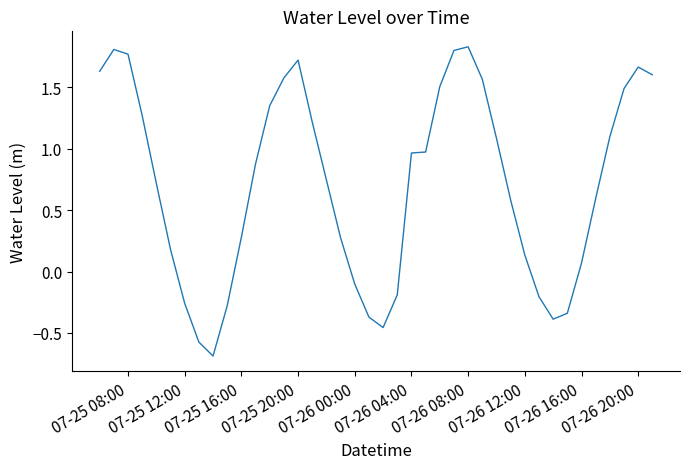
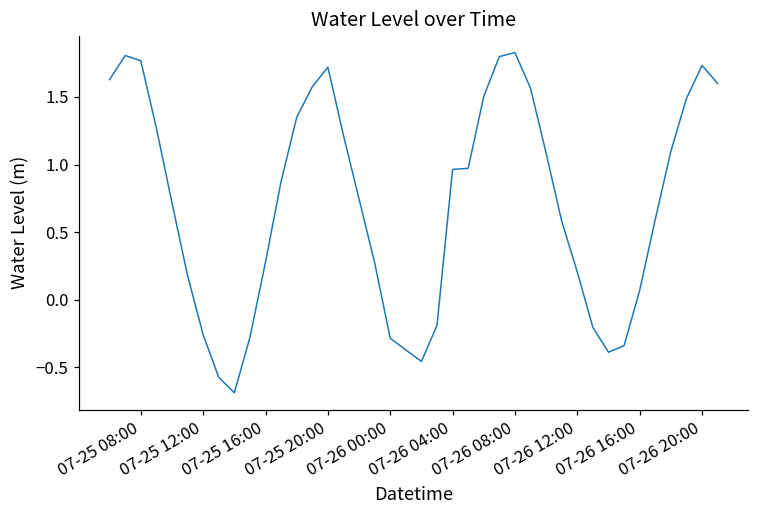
  {
    "07-25 08:00": 1.77,
    "07-25 12:00": -0.26,
    "07-25 16:00": 0.28,
    "07-25 20:00": 1.72,
-   "07-26 00:00": -0.10,
+   "07-26 00:00": -0.28,
    "07-26 04:00": 0.96,
    "07-26 08:00": 1.83,
-   "07-26 12:00": 0.13,
+   "07-26 12:00": 0.21,
    "07-26 16:00": 0.07,
-   "07-26 20:00": 1.66
+   "07-26 20:00": 1.73
  }
